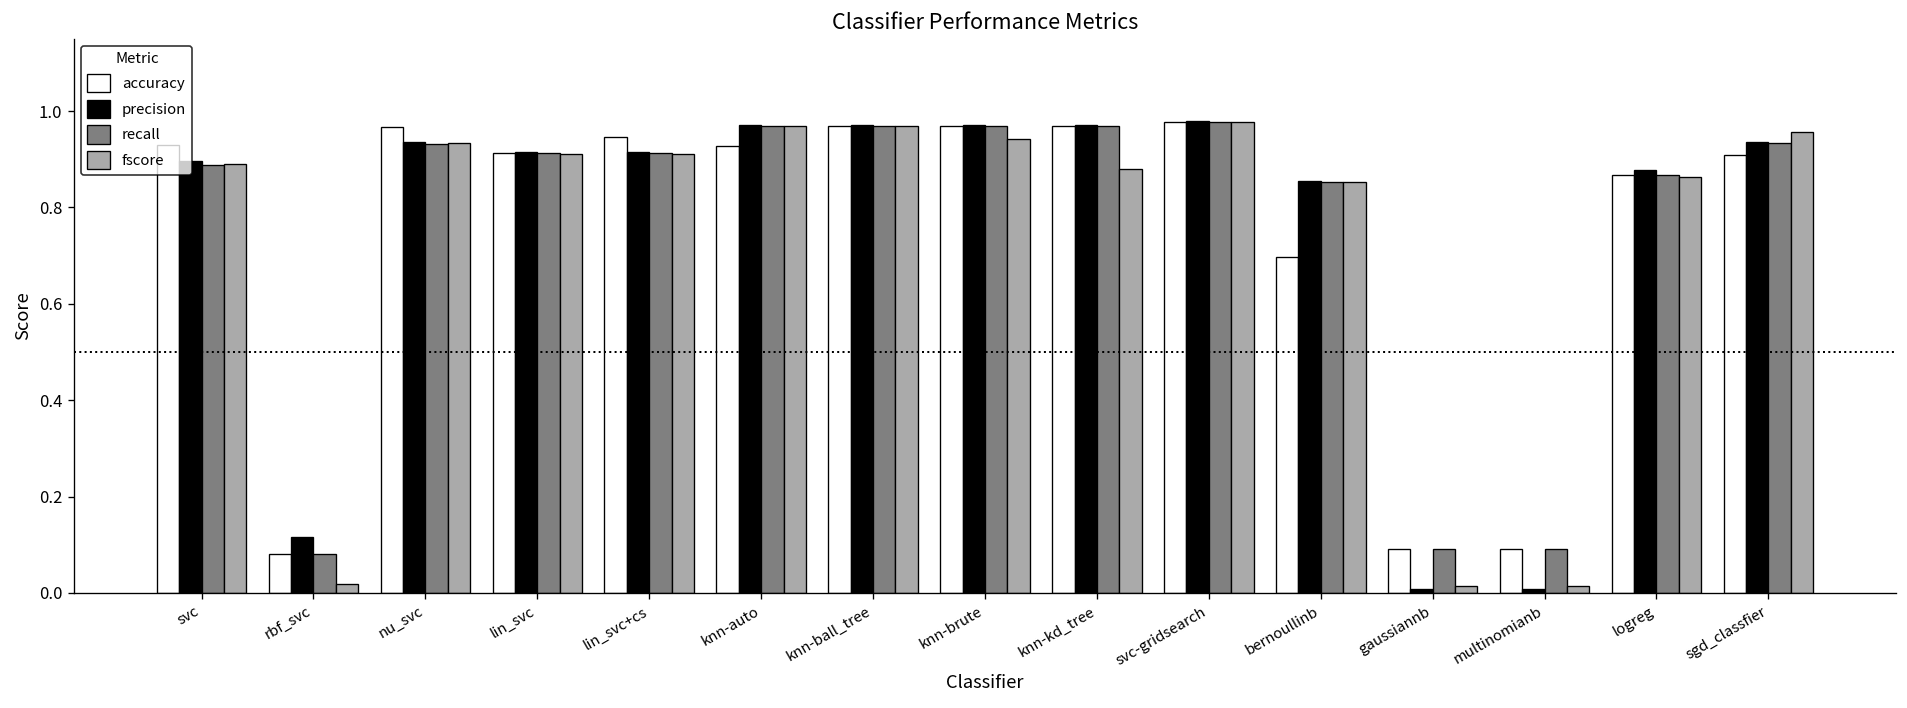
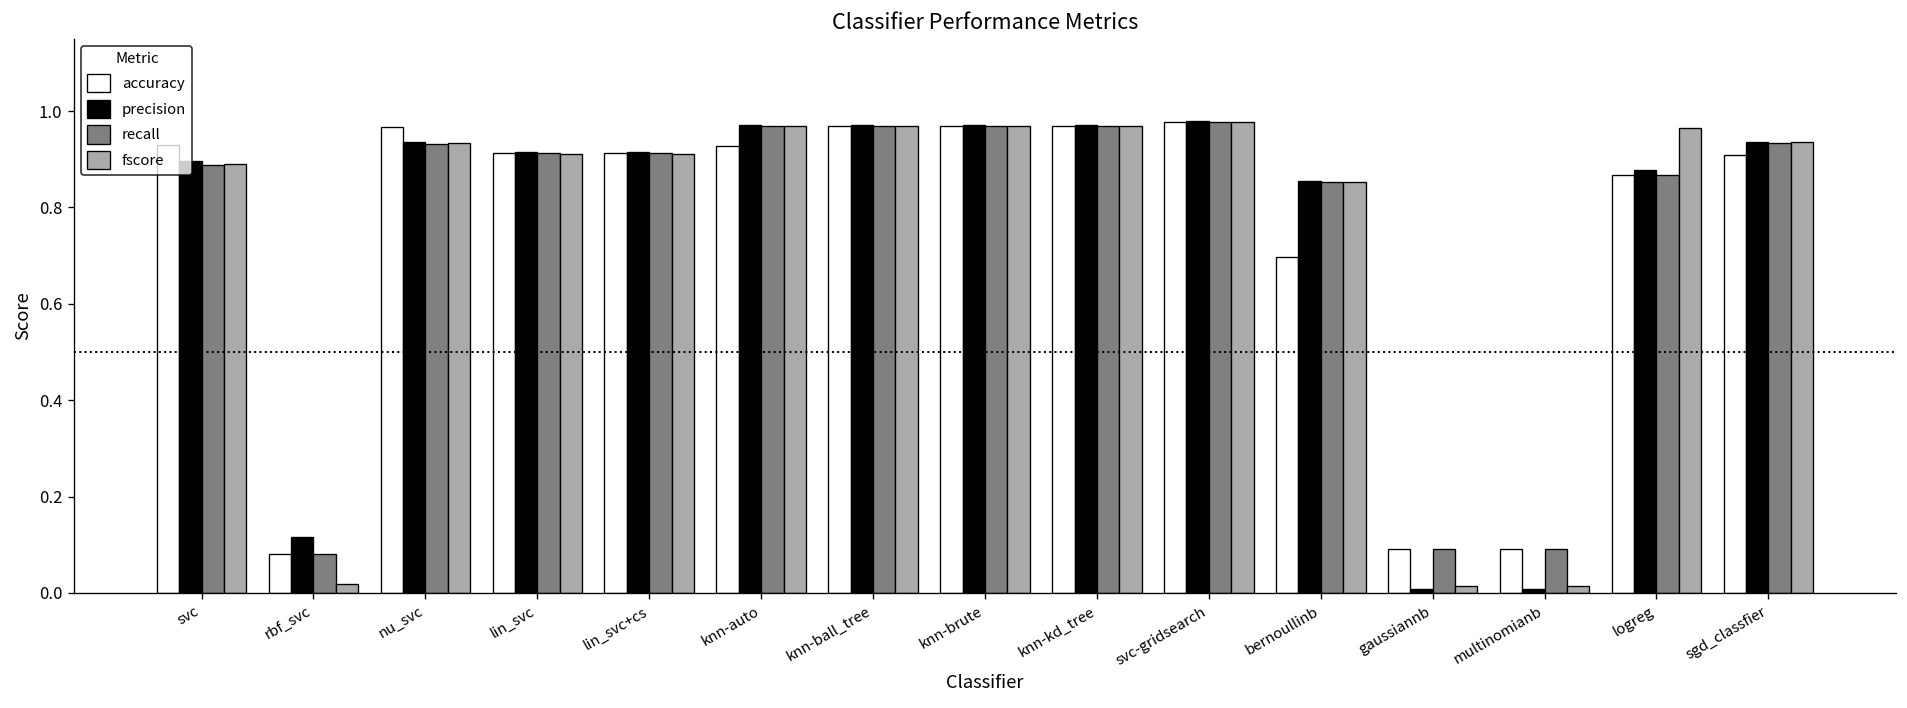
  {
    "accuracy": {
      "rbf_svc": 0.08,
      "nu_svc": 0.97,
      "lin_svc": 0.91,
-     "lin_svc+cs": 0.95,
+     "lin_svc+cs": 0.91,
      "knn-auto": 0.93,
      "knn-ball_tree": 0.97,
      "knn-brute": 0.97,
      "knn-kd_tree": 0.97,
      "svc-gridsearch": 0.98,
      "bernoullinb": 0.70,
      "gaussiannb": 0.09,
      "multinomianb": 0.09,
      "logreg": 0.87,
      "sgd_classfier": 0.91
    },
    "precision": {
      "rbf_svc": 0.12,
      "nu_svc": 0.94,
      "lin_svc": 0.92,
      "lin_svc+cs": 0.92,
      "knn-auto": 0.97,
      "knn-ball_tree": 0.97,
      "knn-brute": 0.97,
      "knn-kd_tree": 0.97,
      "svc-gridsearch": 0.98,
      "bernoullinb": 0.86,
      "gaussiannb": 0.01,
      "multinomianb": 0.01,
      "logreg": 0.88,
      "sgd_classfier": 0.94
    },
    "recall": {
      "svc": 0.89,
      "rbf_svc": 0.08,
      "nu_svc": 0.93,
      "lin_svc": 0.91,
      "lin_svc+cs": 0.91,
      "knn-auto": 0.97,
      "knn-ball_tree": 0.97,
      "knn-brute": 0.97,
      "knn-kd_tree": 0.97,
      "svc-gridsearch": 0.98,
      "bernoullinb": 0.85,
      "gaussiannb": 0.09,
      "multinomianb": 0.09,
      "logreg": 0.87,
      "sgd_classfier": 0.93
    },
    "fscore": {
      "svc": 0.89,
      "rbf_svc": 0.02,
      "nu_svc": 0.93,
      "lin_svc": 0.91,
      "lin_svc+cs": 0.91,
      "knn-auto": 0.97,
      "knn-ball_tree": 0.97,
-     "knn-brute": 0.94,
-     "knn-kd_tree": 0.88,
+     "knn-brute": 0.97,
+     "knn-kd_tree": 0.97,
      "svc-gridsearch": 0.98,
      "bernoullinb": 0.85,
      "gaussiannb": 0.02,
      "multinomianb": 0.02,
-     "logreg": 0.86,
-     "sgd_classfier": 0.96
+     "logreg": 0.97,
+     "sgd_classfier": 0.93
    }
  }
